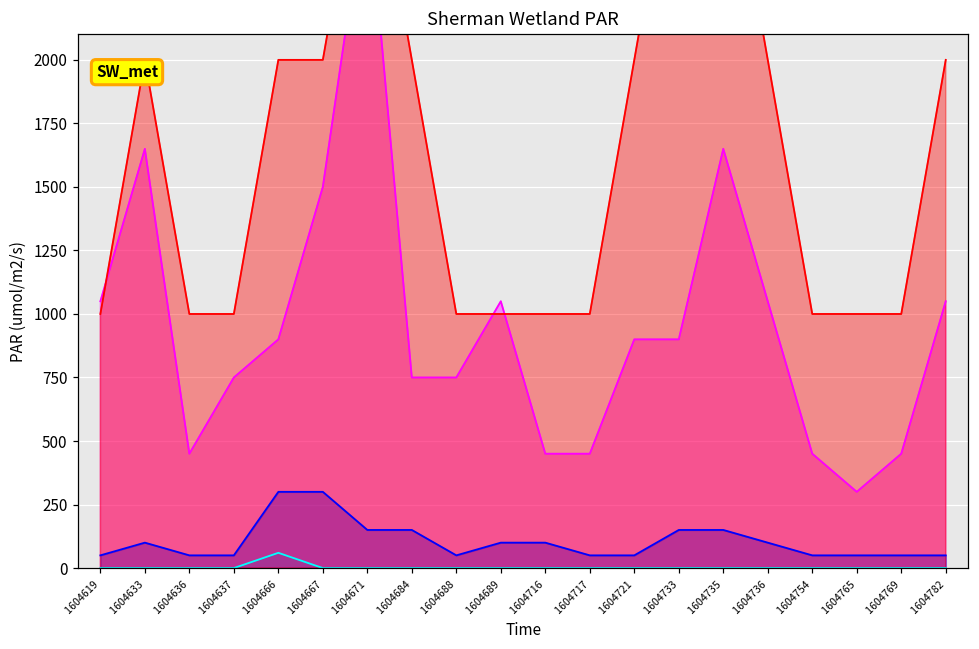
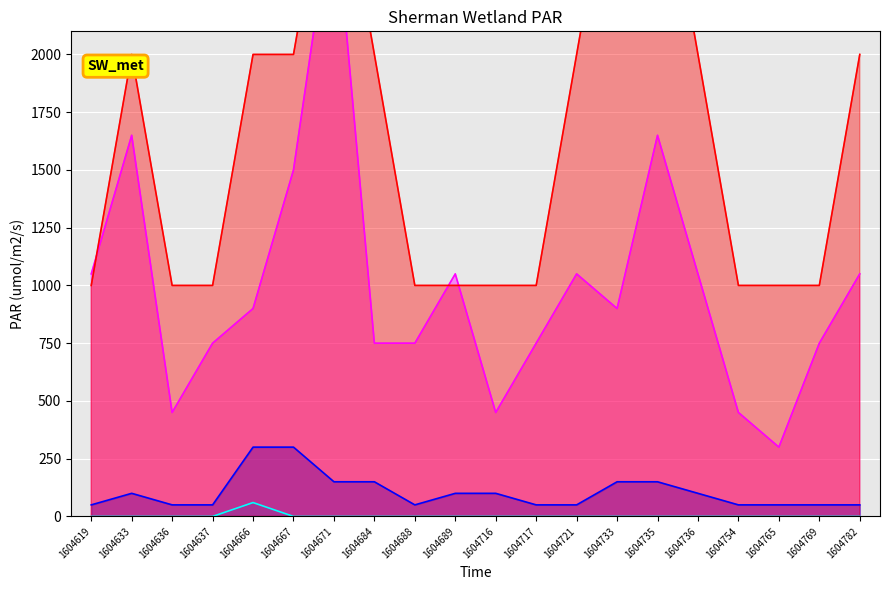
  {
    "difPAR": {
      "1604619": 0,
      "1604633": 0,
      "1604636": 0,
      "1604637": 0,
      "1604666": 60,
      "1604667": 0,
      "1604671": 0,
      "1604684": 0,
      "1604688": 0,
      "1604689": 0,
      "1604716": 0,
      "1604717": 0,
      "1604721": 0,
      "1604733": 0,
      "1604735": 0,
      "1604736": 0,
      "1604754": 0,
      "1604765": 0,
      "1604769": 0,
      "1604782": 0
    },
    "totPAR": {
      "1604619": 1050,
      "1604633": 1650,
      "1604636": 450,
      "1604637": 750,
      "1604666": 900,
      "1604667": 1500,
      "1604684": 750,
      "1604688": 750,
      "1604689": 1050,
      "1604716": 450,
-     "1604717": 450,
-     "1604721": 900,
+     "1604717": 750,
+     "1604721": 1050,
      "1604733": 900,
      "1604735": 1650,
      "1604736": 1050,
      "1604754": 450,
      "1604765": 300,
-     "1604769": 450,
+     "1604769": 750,
      "1604782": 1050
    },
    "PAR_out": {
      "1604619": 50,
      "1604633": 100,
      "1604636": 50,
      "1604637": 50,
      "1604666": 300,
      "1604667": 300,
      "1604671": 150,
      "1604684": 150,
      "1604688": 50,
      "1604689": 100,
      "1604716": 100,
      "1604717": 50,
      "1604721": 50,
      "1604733": 150,
      "1604735": 150,
      "1604736": 100,
      "1604754": 50,
      "1604765": 50,
      "1604769": 50,
      "1604782": 50
    },
    "PAR_in": {
      "1604619": 1000,
      "1604633": 2000,
      "1604636": 1000,
      "1604637": 1000,
      "1604666": 2000,
      "1604667": 2000,
      "1604684": 2000,
      "1604688": 1000,
      "1604689": 1000,
      "1604716": 1000,
      "1604717": 1000,
      "1604721": 2000,
      "1604736": 2000,
      "1604754": 1000,
      "1604765": 1000,
      "1604769": 1000,
      "1604782": 2000
    }
  }
